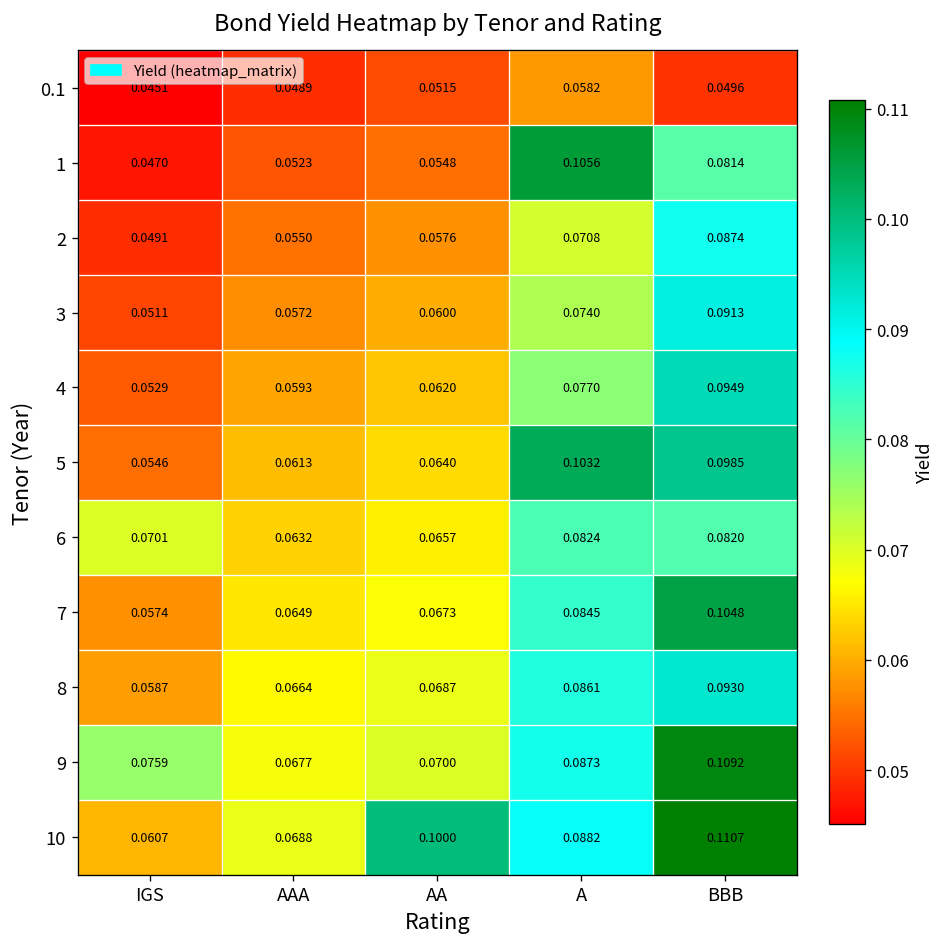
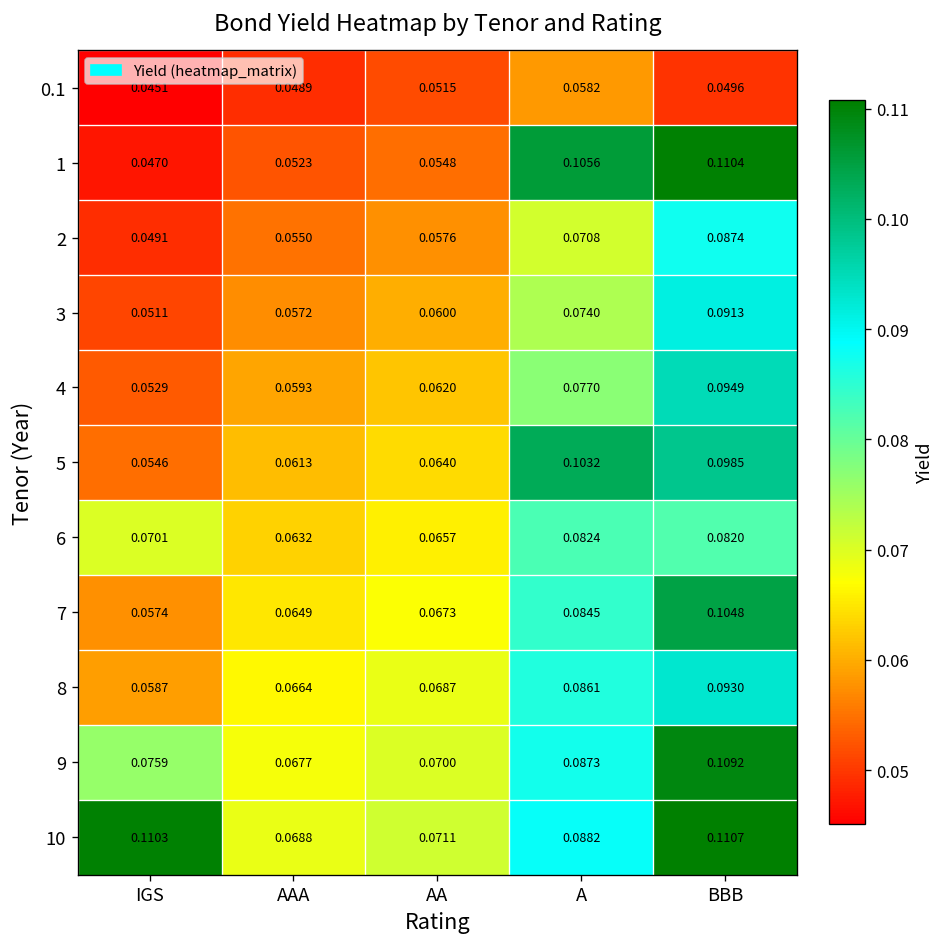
  {
    "0.1": {
      "AA": 0.0515,
      "A": 0.0582,
      "BBB": 0.0496
    },
    "1": {
      "IGS": 0.0470,
      "AAA": 0.0523,
      "AA": 0.0548,
      "A": 0.1056,
-     "BBB": 0.0814
+     "BBB": 0.1104
    },
    "2": {
      "IGS": 0.0491,
      "AAA": 0.0550,
      "AA": 0.0576,
      "A": 0.0708,
      "BBB": 0.0874
    },
    "3": {
      "IGS": 0.0511,
      "AAA": 0.0572,
      "AA": 0.0600,
      "A": 0.0740,
      "BBB": 0.0913
    },
    "4": {
      "IGS": 0.0529,
      "AAA": 0.0593,
      "AA": 0.0620,
      "A": 0.0770,
      "BBB": 0.0949
    },
    "5": {
      "IGS": 0.0546,
      "AAA": 0.0613,
      "AA": 0.0640,
      "A": 0.1032,
      "BBB": 0.0985
    },
    "6": {
      "IGS": 0.0701,
      "AAA": 0.0632,
      "AA": 0.0657,
      "A": 0.0824,
      "BBB": 0.0820
    },
    "7": {
      "IGS": 0.0574,
      "AAA": 0.0649,
      "AA": 0.0673,
      "A": 0.0845,
      "BBB": 0.1048
    },
    "8": {
      "IGS": 0.0587,
      "AAA": 0.0664,
      "AA": 0.0687,
      "A": 0.0861,
      "BBB": 0.0930
    },
    "9": {
      "IGS": 0.0759,
      "AAA": 0.0677,
      "AA": 0.0700,
      "A": 0.0873,
      "BBB": 0.1092
    },
    "10": {
-     "IGS": 0.0607,
+     "IGS": 0.1103,
      "AAA": 0.0688,
-     "AA": 0.1000,
+     "AA": 0.0711,
      "A": 0.0882,
      "BBB": 0.1107
    }
  }
